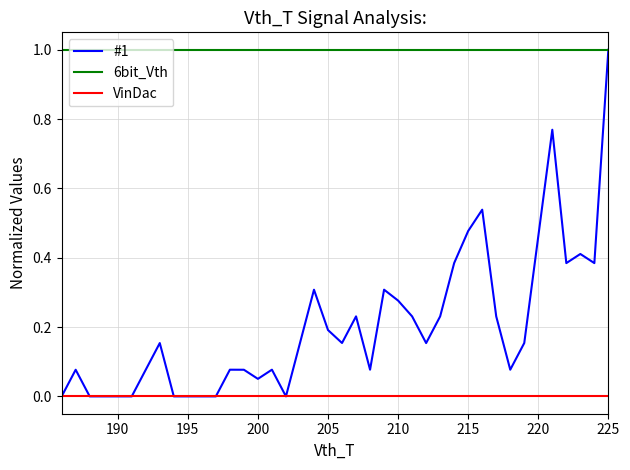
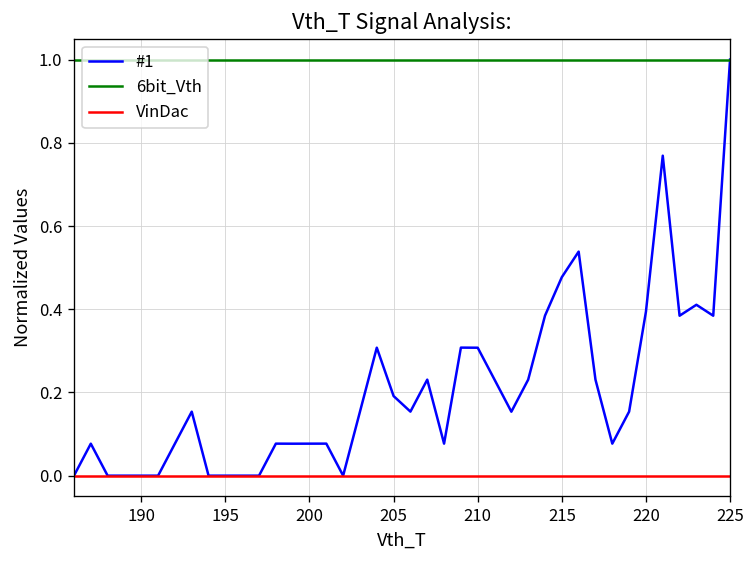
  {
    "#1": {
-     "200": 0.05,
+     "200": 0.08,
      "205": 0.19,
-     "210": 0.28,
+     "210": 0.31,
      "215": 0.48,
-     "220": 0.46
+     "220": 0.39
    },
    "6bit_Vth": {
      "195": 1.00,
      "200": 1.00,
      "205": 1.00,
      "210": 1.00,
      "215": 1.00,
      "220": 1.00
    },
    "VinDac": {
      "200": 0.00,
      "205": 0.00,
      "210": 0.00,
      "215": 0.00,
      "220": 0.00,
      "225": 0.00
    }
  }
